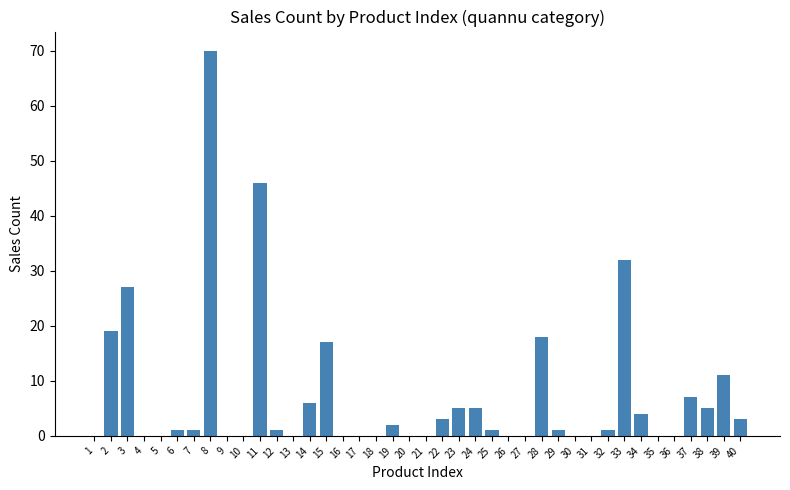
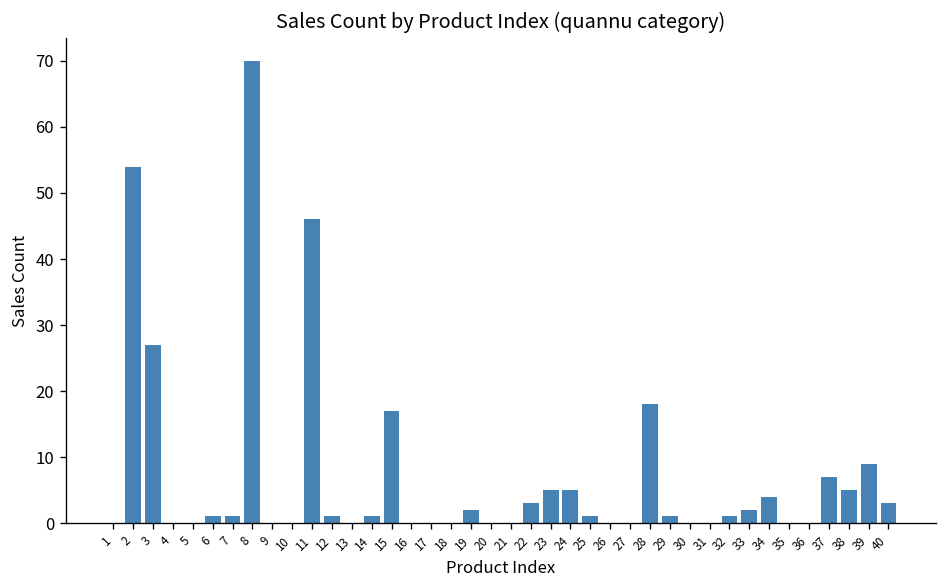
  {
    "1": 0,
-   "2": 19,
+   "2": 54,
    "3": 27,
    "4": 0,
    "5": 0,
    "6": 1,
    "7": 1,
    "8": 70,
    "9": 0,
    "10": 0,
    "11": 46,
    "12": 1,
    "13": 0,
-   "14": 6,
+   "14": 1,
    "15": 17,
    "16": 0,
    "17": 0,
    "18": 0,
    "19": 2,
    "20": 0,
    "21": 0,
    "22": 3,
    "23": 5,
    "24": 5,
    "25": 1,
    "26": 0,
    "27": 0,
    "28": 18,
    "29": 1,
    "30": 0,
    "31": 0,
    "32": 1,
-   "33": 32,
+   "33": 2,
    "34": 4,
    "35": 0,
    "36": 0,
    "37": 7,
    "38": 5,
-   "39": 11,
+   "39": 9,
    "40": 3
  }
